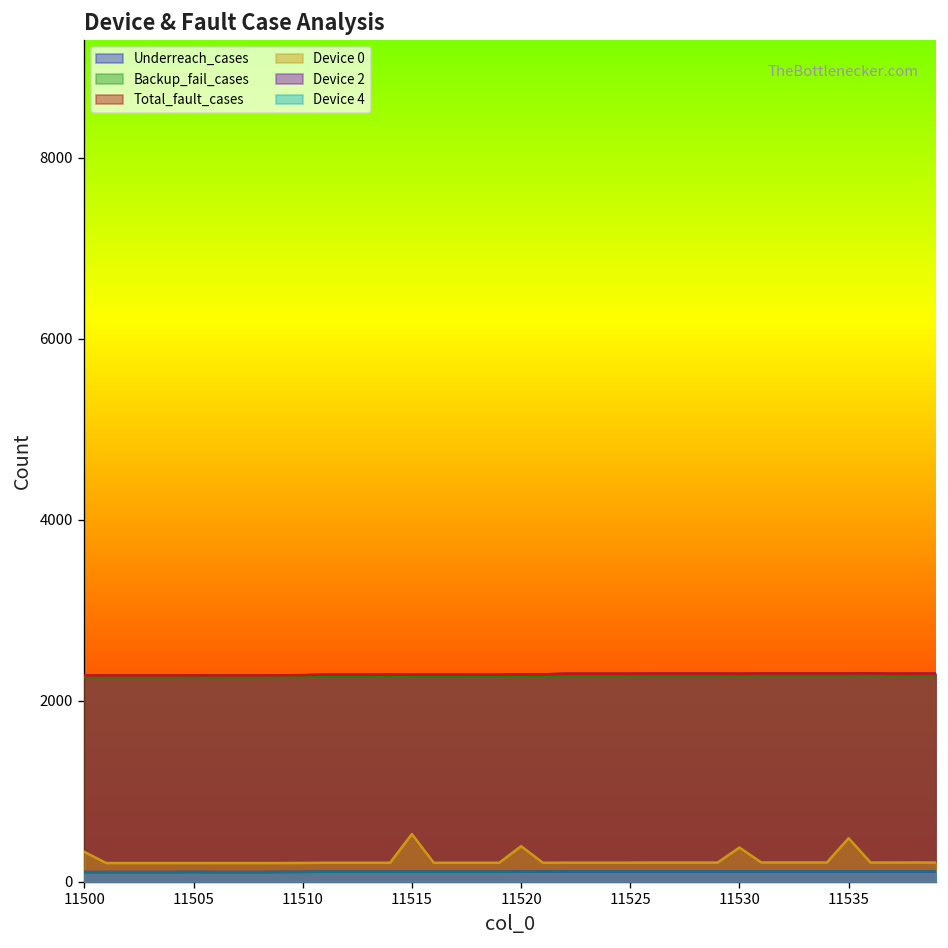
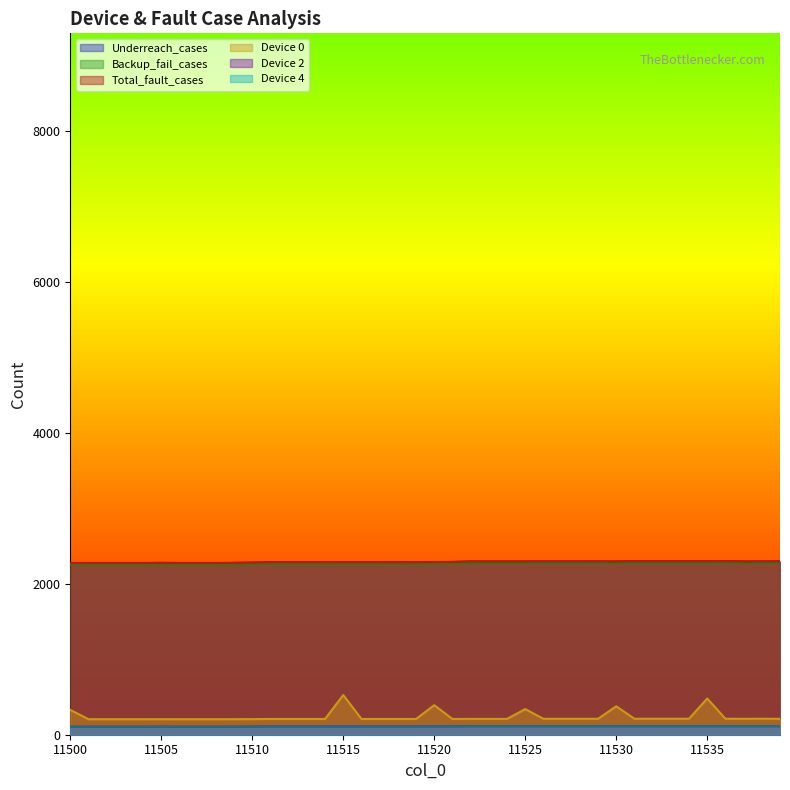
  {
    "Device 0": {
      "11500": 300,
      "11505": 200,
      "11510": 200,
      "11515": 500,
      "11520": 400,
-     "11525": 200,
+     "11525": 300,
      "11530": 400,
      "11535": 500
    },
    "Device 4": {
      "11500": 100,
      "11505": 100,
      "11510": 100,
      "11515": 100,
      "11520": 100,
      "11525": 100,
      "11530": 100,
      "11535": 100
    }
  }
